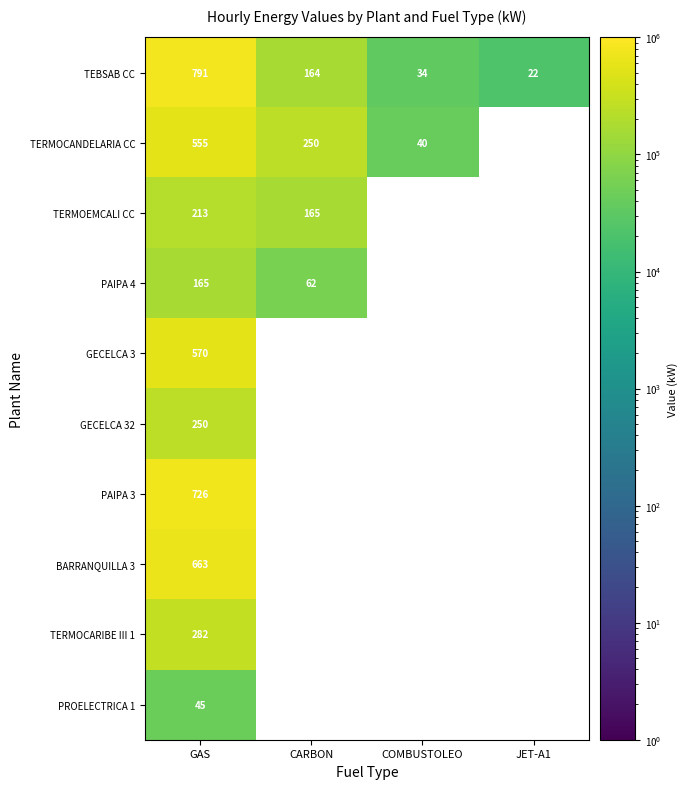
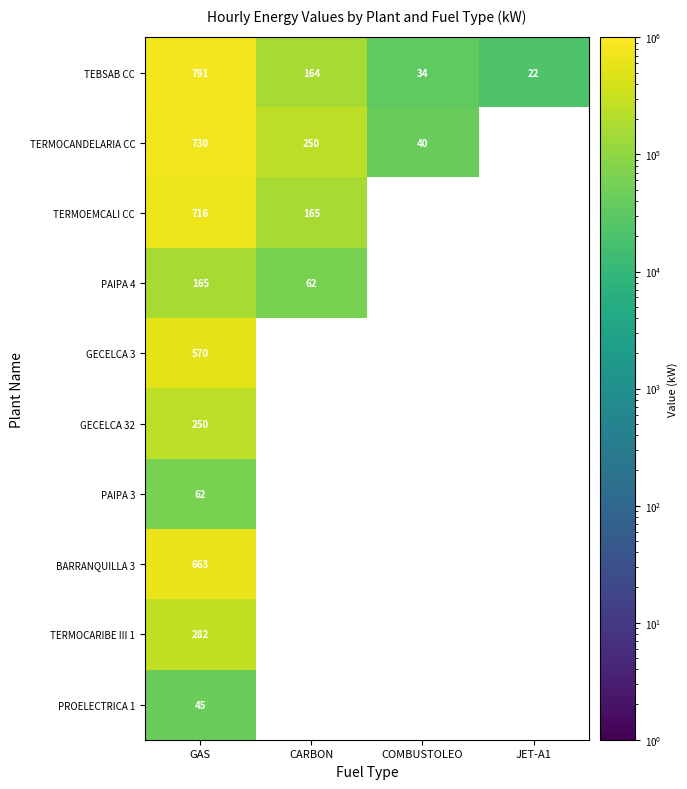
  {
    "TEBSAB CC": {
      "GAS": 791,
      "CARBON": 164,
      "COMBUSTOLEO": 34,
      "JET-A1": 22
    },
    "TERMOCANDELARIA CC": {
-     "GAS": 555,
+     "GAS": 730,
      "CARBON": 250,
      "COMBUSTOLEO": 40
    },
    "TERMOEMCALI CC": {
-     "GAS": 213,
+     "GAS": 716,
      "CARBON": 165
    },
    "PAIPA 4": {
      "GAS": 165,
      "CARBON": 62
    },
    "GECELCA 3": {
      "GAS": 570
    },
    "GECELCA 32": {
      "GAS": 250
    },
    "PAIPA 3": {
-     "GAS": 726
+     "GAS": 62
    },
    "BARRANQUILLA 3": {
      "GAS": 663
    },
    "TERMOCARIBE III 1": {
      "GAS": 282
    },
    "PROELECTRICA 1": {
      "GAS": 45
    }
  }
